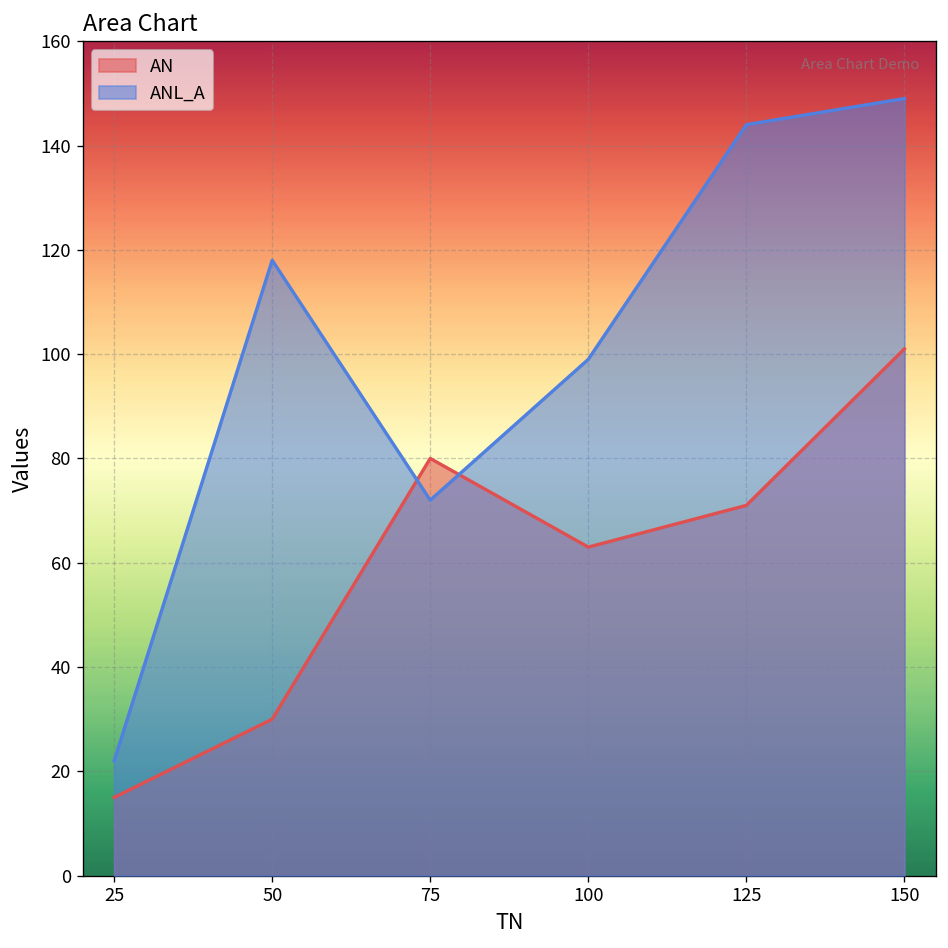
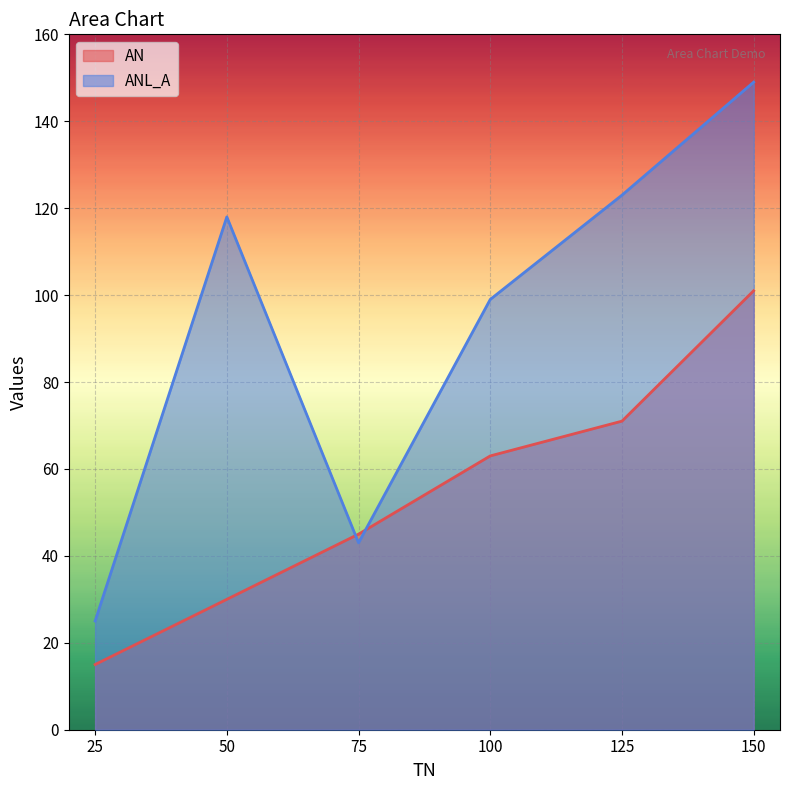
  {
    "AN": {
      "25": 15,
      "50": 30,
-     "75": 80,
+     "75": 45,
      "100": 63,
      "125": 71,
      "150": 101
    },
    "ANL_A": {
-     "25": 22,
+     "25": 25,
      "50": 118,
-     "75": 72,
+     "75": 43,
      "100": 99,
-     "125": 144,
+     "125": 123,
      "150": 149
    }
  }
